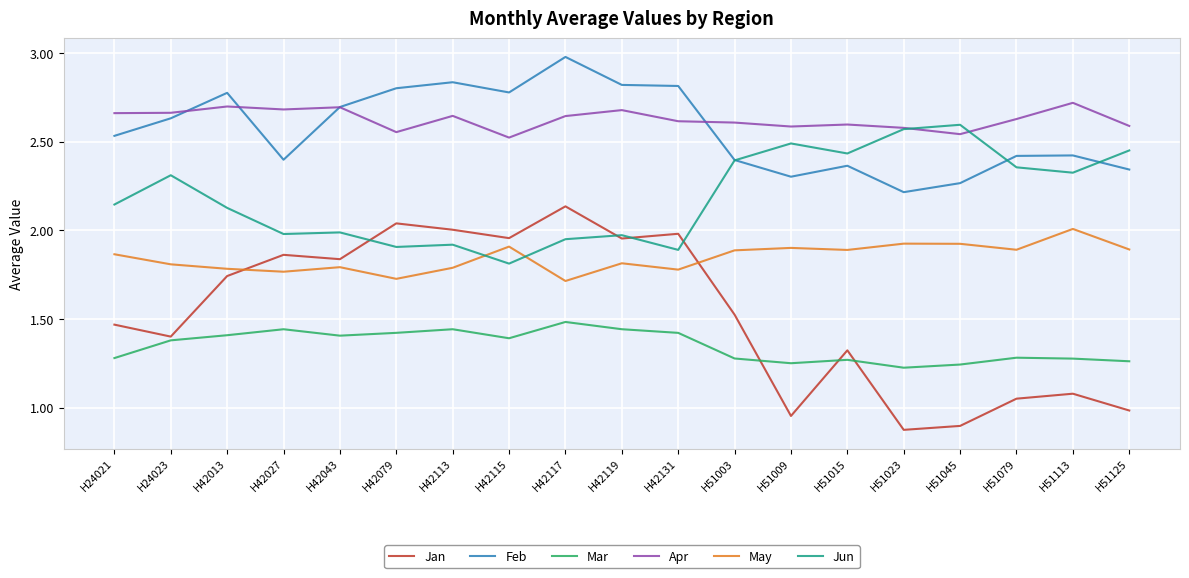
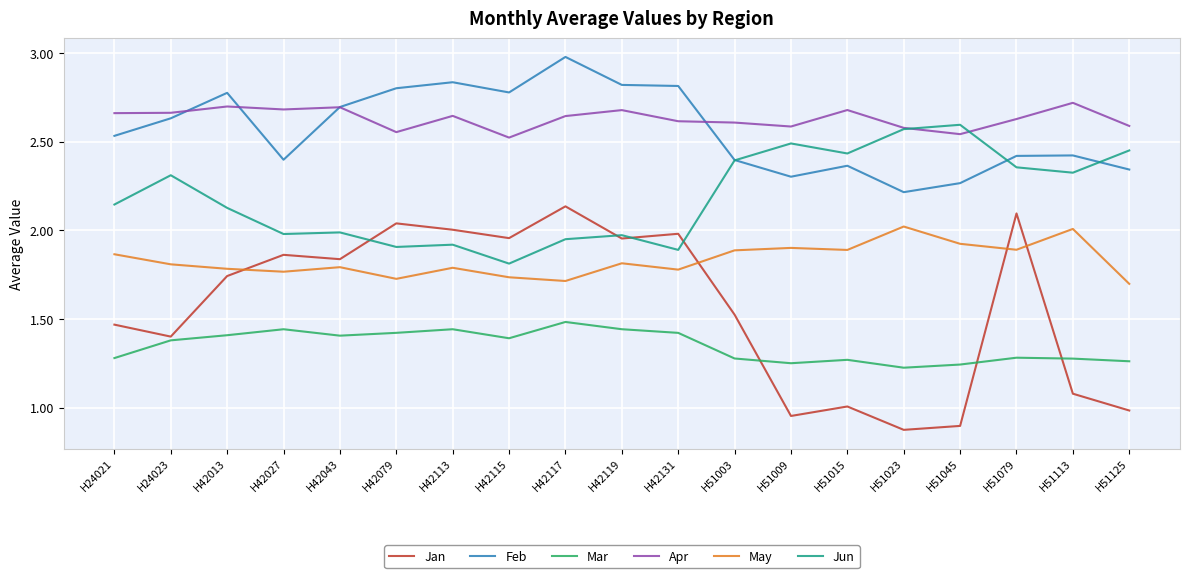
  {
    "Jan": {
      "H24021": 1.47,
      "H24023": 1.40,
      "H42013": 1.74,
      "H42027": 1.86,
      "H42043": 1.84,
      "H42079": 2.04,
      "H42113": 2.00,
      "H42115": 1.96,
      "H42117": 2.14,
      "H42119": 1.95,
      "H42131": 1.98,
      "H51003": 1.52,
      "H51009": 0.95,
-     "H51015": 1.32,
+     "H51015": 1.01,
      "H51023": 0.87,
      "H51045": 0.90,
-     "H51079": 1.05,
+     "H51079": 2.10,
      "H51113": 1.08,
      "H51125": 0.98
    },
    "Feb": {
      "H24021": 2.53,
      "H24023": 2.63,
      "H42013": 2.78,
      "H42027": 2.40,
      "H42079": 2.80,
      "H42113": 2.84,
      "H42115": 2.78,
      "H42117": 2.98,
      "H42119": 2.82,
      "H42131": 2.81,
      "H51009": 2.30,
      "H51015": 2.36,
      "H51023": 2.22,
      "H51045": 2.27,
      "H51079": 2.42,
      "H51113": 2.42,
      "H51125": 2.34
    },
    "Apr": {
      "H24021": 2.66,
      "H24023": 2.66,
      "H42013": 2.70,
      "H42027": 2.68,
      "H42079": 2.55,
      "H42113": 2.65,
      "H42115": 2.52,
      "H42117": 2.64,
      "H42119": 2.68,
      "H42131": 2.62,
      "H51003": 2.61,
      "H51009": 2.59,
-     "H51015": 2.60,
+     "H51015": 2.68,
      "H51045": 2.54,
      "H51079": 2.63,
      "H51113": 2.72,
      "H51125": 2.59
    },
    "May": {
      "H24021": 1.86,
      "H24023": 1.81,
      "H42013": 1.78,
      "H42027": 1.77,
      "H42043": 1.79,
      "H42079": 1.73,
      "H42113": 1.79,
-     "H42115": 1.91,
+     "H42115": 1.73,
      "H42117": 1.71,
      "H42119": 1.81,
      "H42131": 1.78,
      "H51003": 1.89,
      "H51009": 1.90,
      "H51015": 1.89,
-     "H51023": 1.92,
+     "H51023": 2.02,
      "H51045": 1.92,
      "H51079": 1.89,
      "H51113": 2.01,
-     "H51125": 1.89
+     "H51125": 1.70
    }
  }
